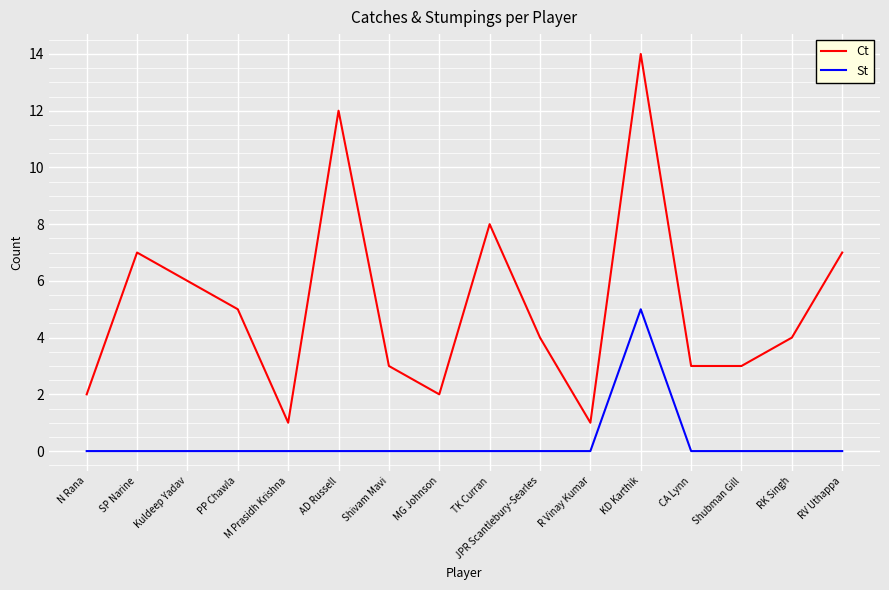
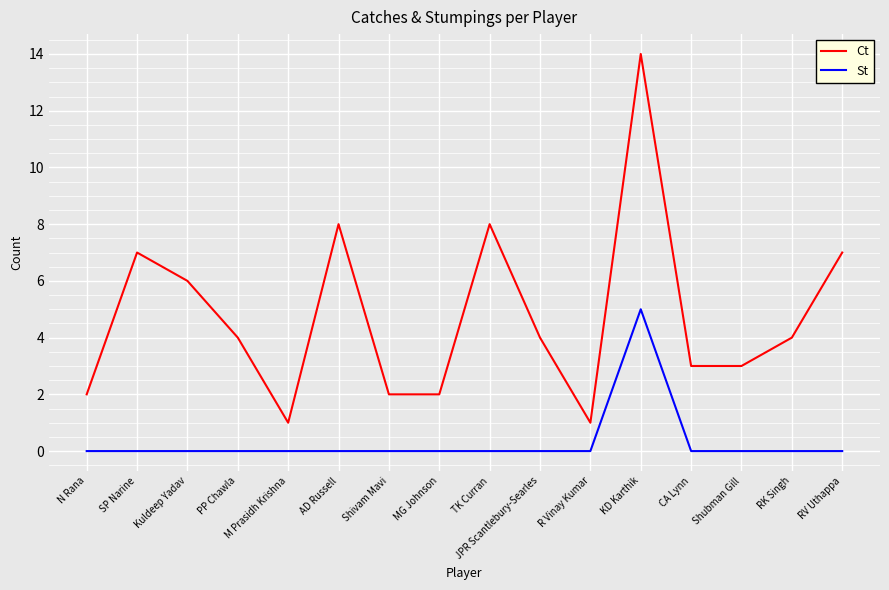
  {
    "Ct": {
      "N Rana": 2,
      "SP Narine": 7,
      "Kuldeep Yadav": 6,
-     "PP Chawla": 5,
+     "PP Chawla": 4,
      "M Prasidh Krishna": 1,
-     "AD Russell": 12,
-     "Shivam Mavi": 3,
+     "AD Russell": 8,
+     "Shivam Mavi": 2,
      "MG Johnson": 2,
      "TK Curran": 8,
      "JPR Scantlebury-Searles": 4,
      "R Vinay Kumar": 1,
      "KD Karthik": 14,
      "CA Lynn": 3,
      "Shubman Gill": 3,
      "RK Singh": 4,
      "RV Uthappa": 7
    },
    "St": {
      "N Rana": 0,
      "SP Narine": 0,
      "Kuldeep Yadav": 0,
      "PP Chawla": 0,
      "M Prasidh Krishna": 0,
      "AD Russell": 0,
      "Shivam Mavi": 0,
      "MG Johnson": 0,
      "TK Curran": 0,
      "JPR Scantlebury-Searles": 0,
      "R Vinay Kumar": 0,
      "KD Karthik": 5,
      "CA Lynn": 0,
      "Shubman Gill": 0,
      "RK Singh": 0,
      "RV Uthappa": 0
    }
  }
